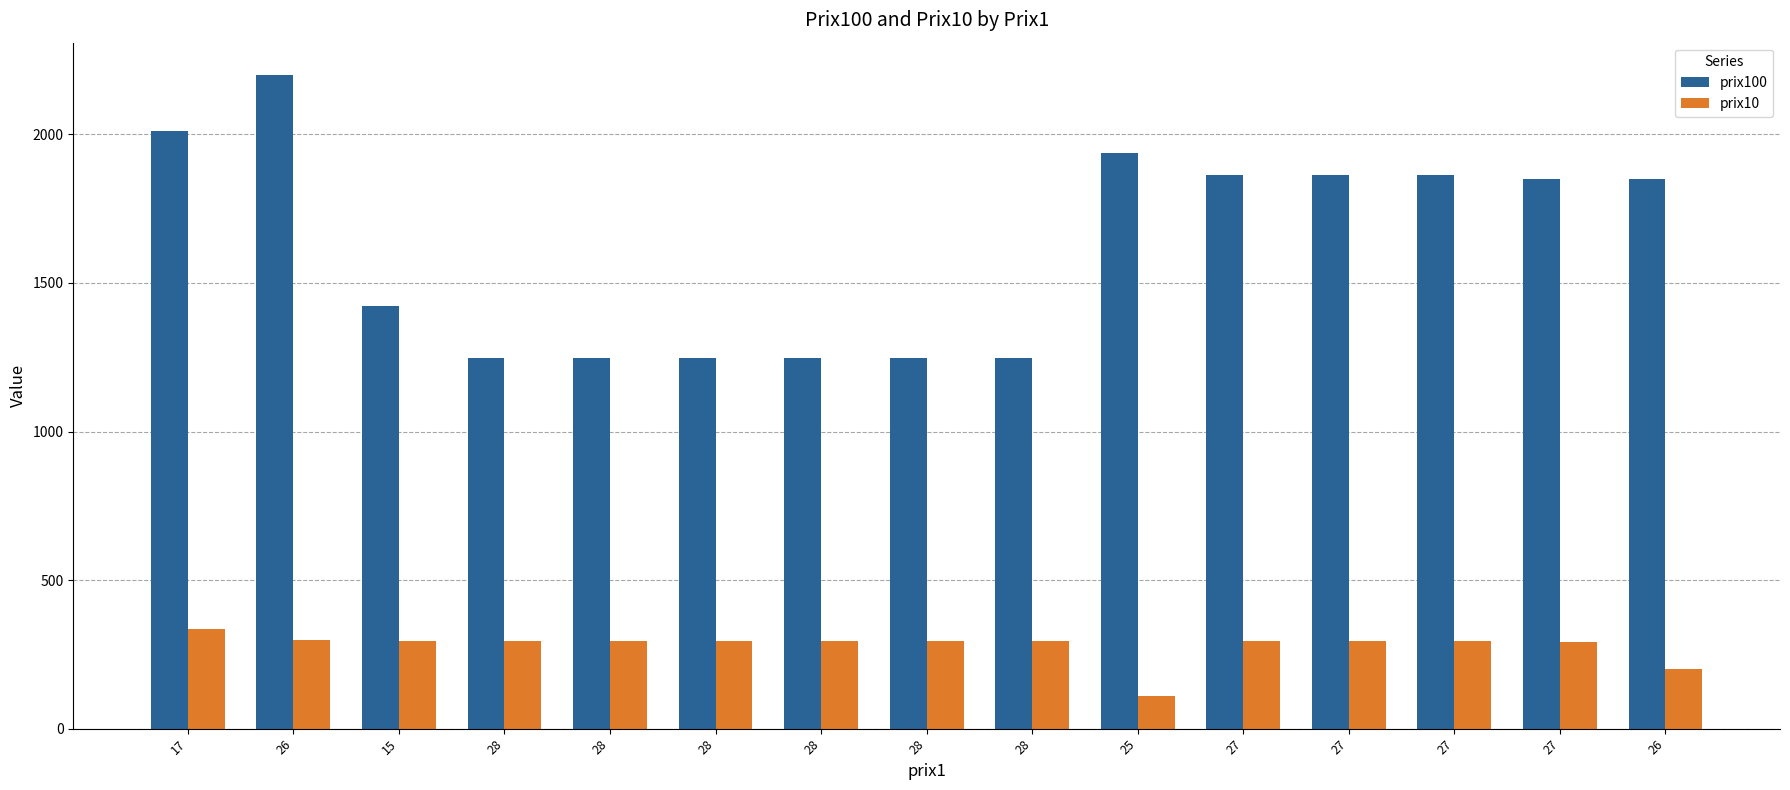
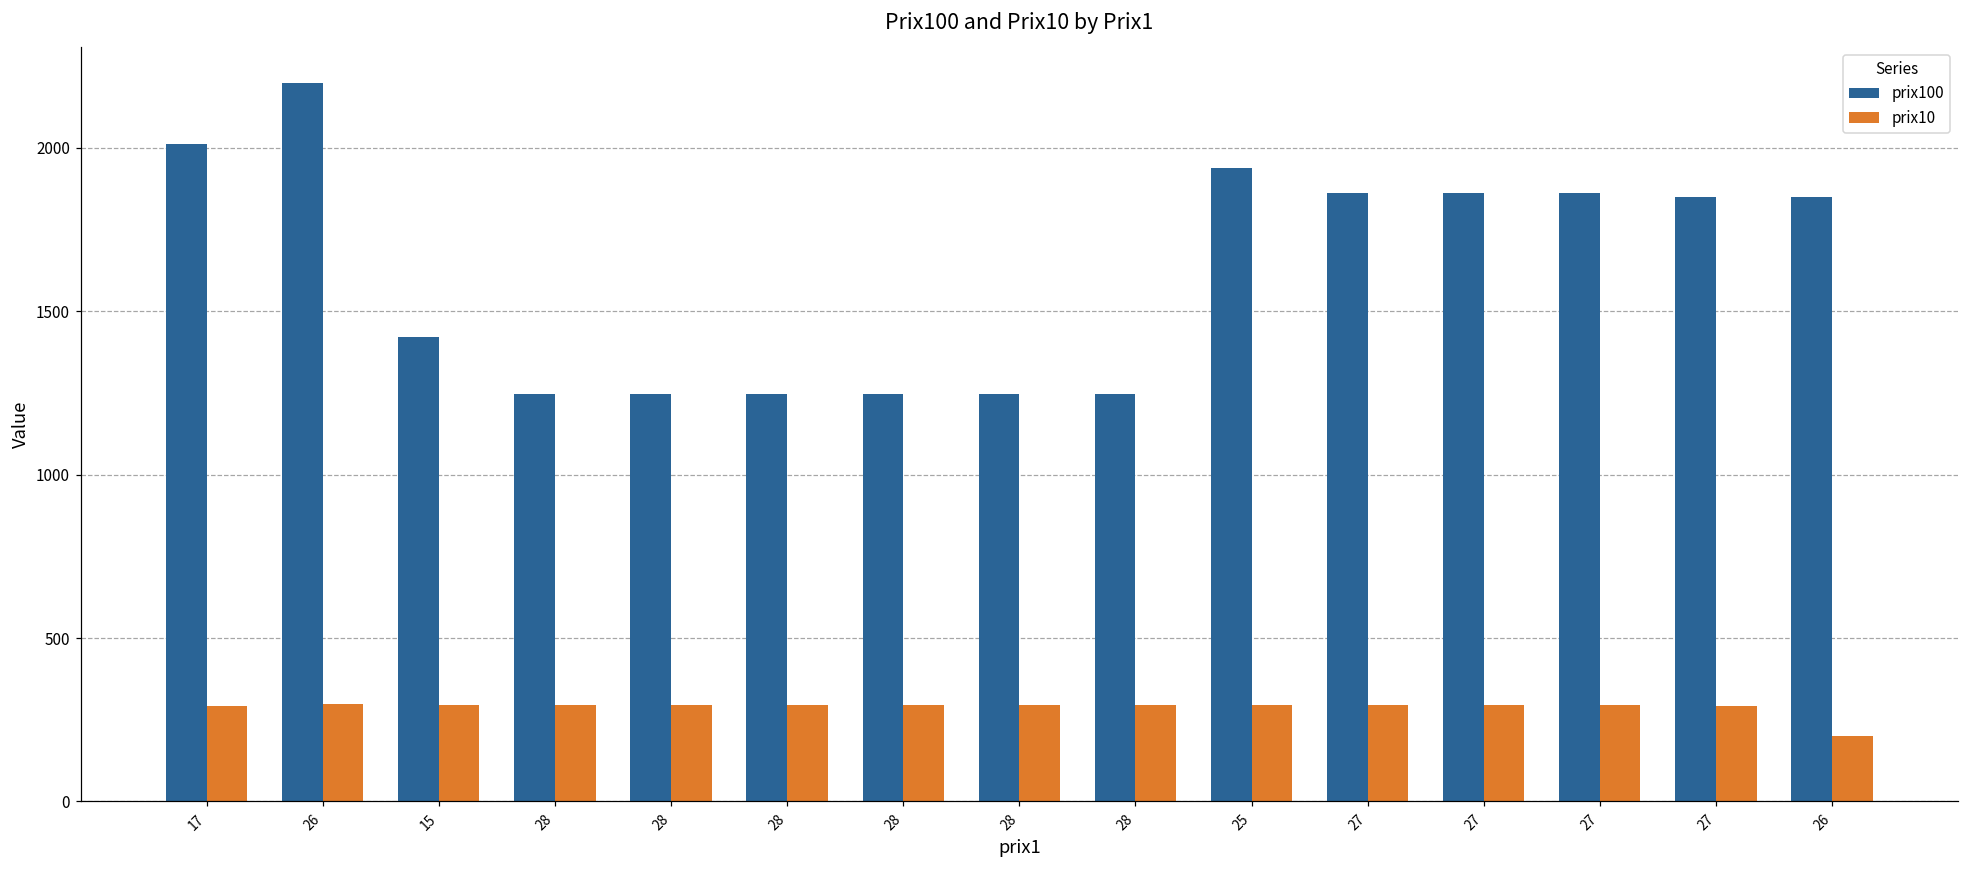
  {
    "prix100": {
      "17": 2010,
      "15": 1420,
      "25": 1940
    },
    "prix10": {
-     "17": 340,
+     "17": 290,
      "15": 300,
-     "25": 110
+     "25": 290
    }
  }
